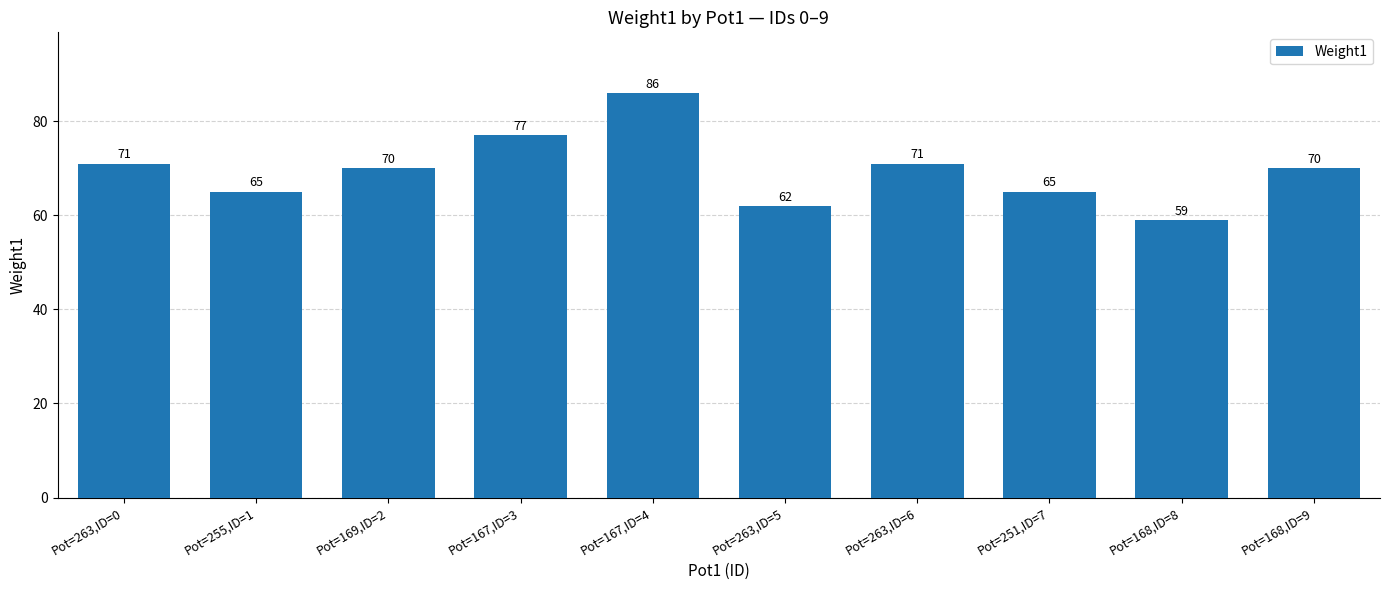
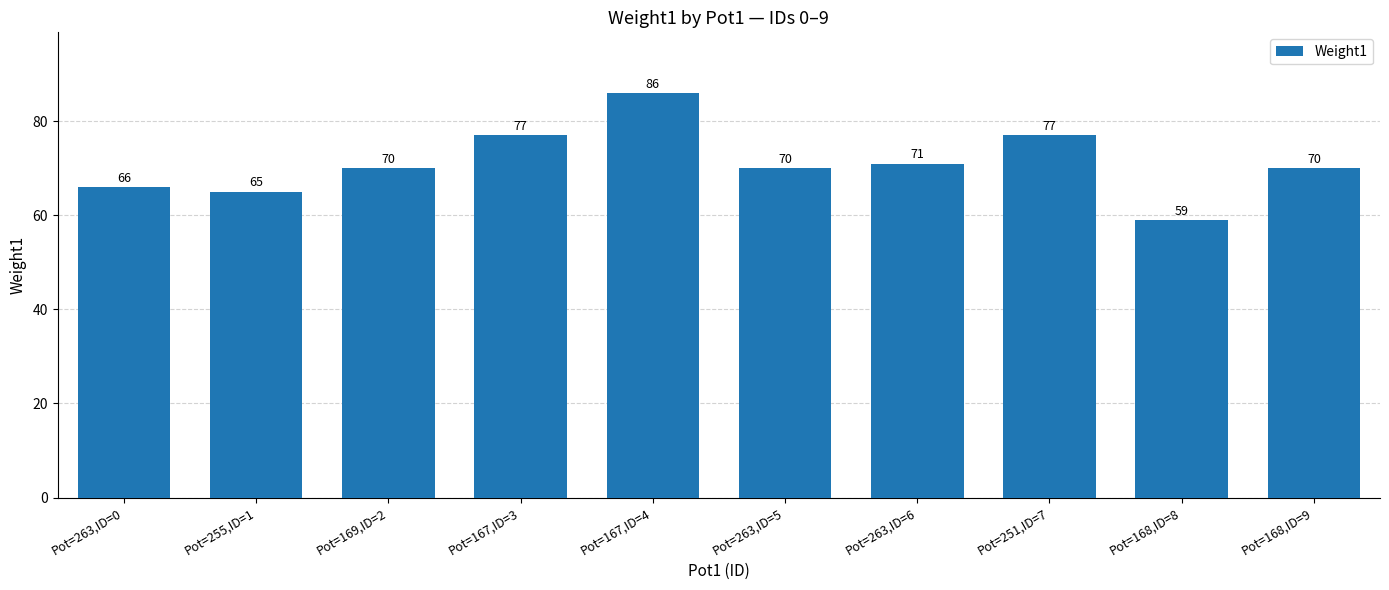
  {
-   "Pot=263,ID=0": 71,
+   "Pot=263,ID=0": 66,
    "Pot=255,ID=1": 65,
    "Pot=169,ID=2": 70,
    "Pot=167,ID=3": 77,
    "Pot=167,ID=4": 86,
-   "Pot=263,ID=5": 62,
+   "Pot=263,ID=5": 70,
    "Pot=263,ID=6": 71,
-   "Pot=251,ID=7": 65,
+   "Pot=251,ID=7": 77,
    "Pot=168,ID=8": 59,
    "Pot=168,ID=9": 70
  }
